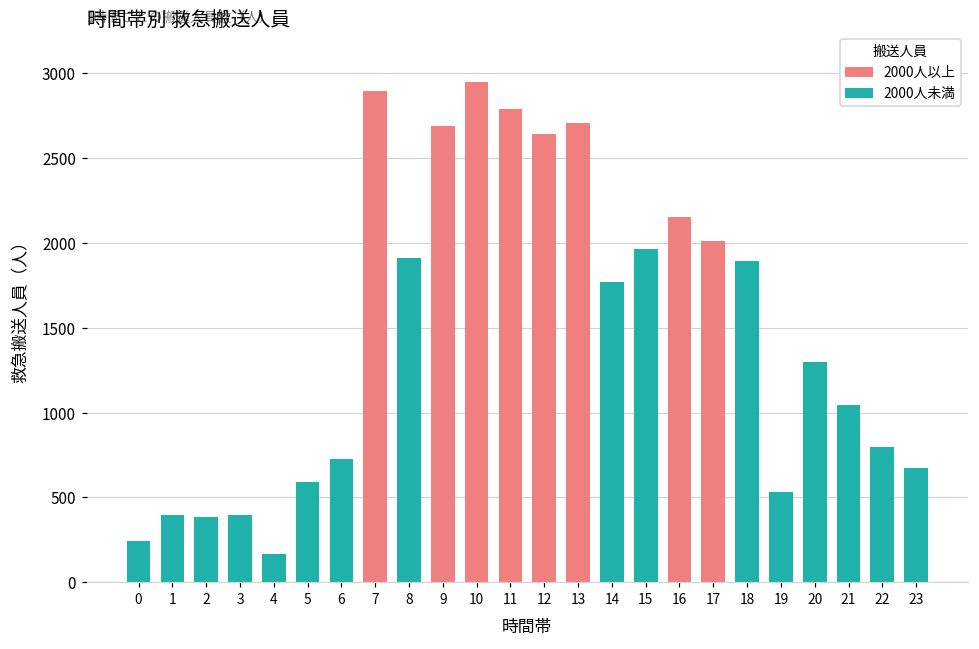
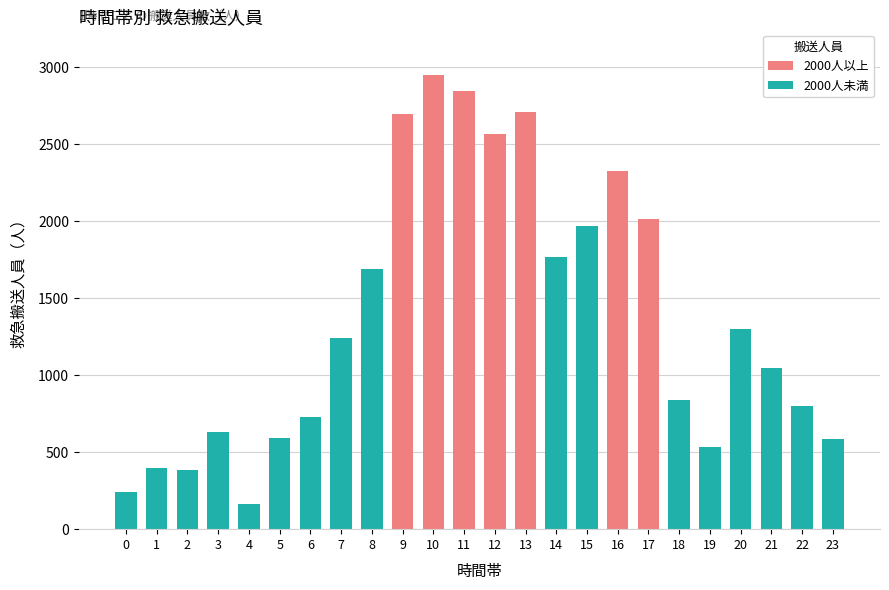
  {
    "0": 240,
    "1": 390,
    "2": 380,
-   "3": 400,
+   "3": 630,
    "4": 170,
    "5": 590,
    "6": 730,
-   "7": 2890,
-   "8": 1910,
+   "7": 1240,
+   "8": 1690,
    "9": 2690,
    "10": 2950,
-   "11": 2790,
-   "12": 2640,
+   "11": 2840,
+   "12": 2560,
    "13": 2710,
    "14": 1770,
    "15": 1970,
-   "16": 2150,
+   "16": 2330,
    "17": 2010,
-   "18": 1890,
+   "18": 840,
    "19": 530,
    "20": 1300,
    "21": 1050,
    "22": 800,
-   "23": 670
+   "23": 590
  }
